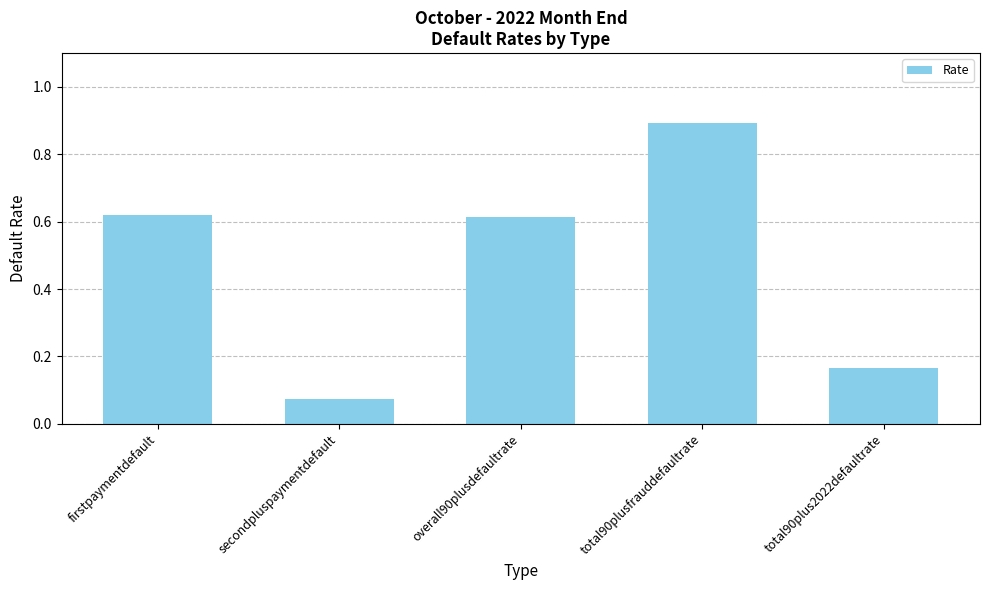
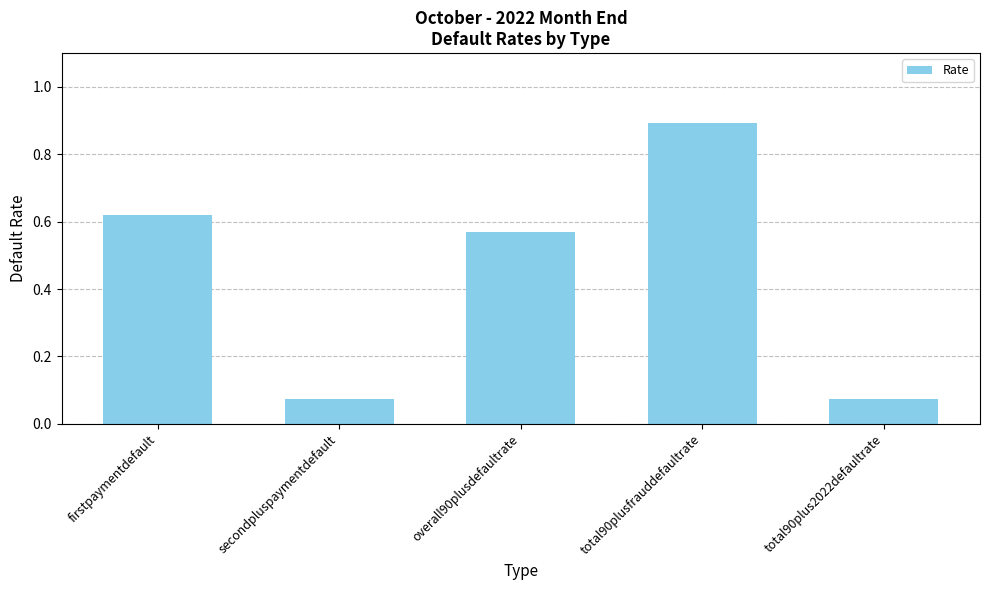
  {
    "firstpaymentdefault": 0.62,
    "secondpluspaymentdefault": 0.07,
-   "overall90plusdefaultrate": 0.61,
+   "overall90plusdefaultrate": 0.57,
    "total90plusfrauddefaultrate": 0.89,
-   "total90plus2022defaultrate": 0.16
+   "total90plus2022defaultrate": 0.07
  }
